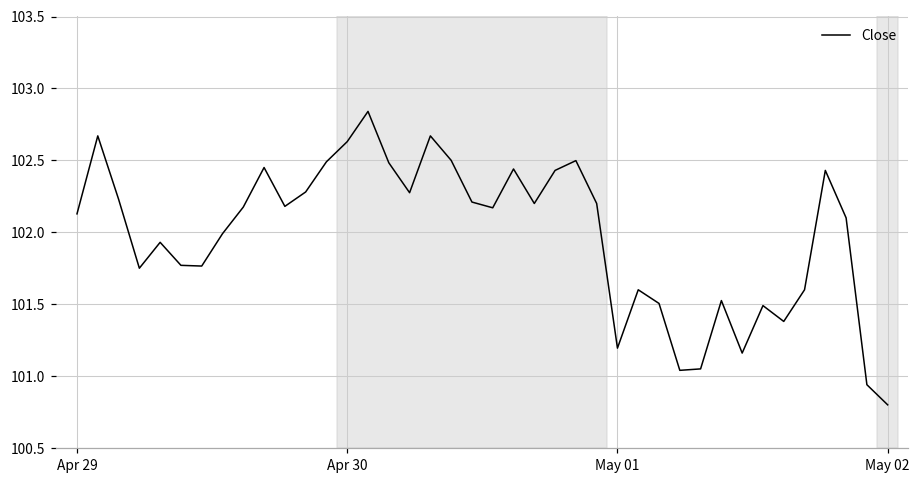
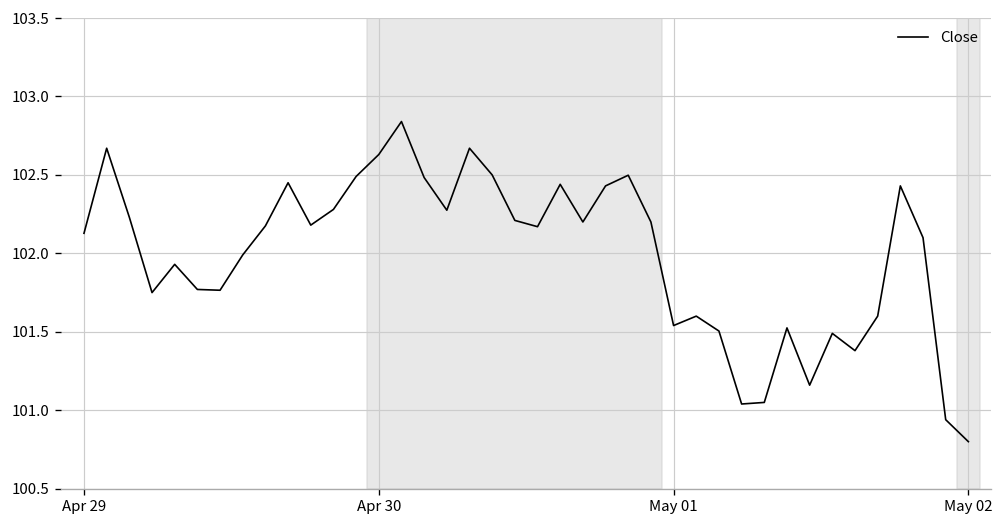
  {
    "Apr 29": 102.13,
    "Apr 30": 102.63,
-   "May 01": 101.19,
+   "May 01": 101.54,
    "May 02": 100.80
  }
